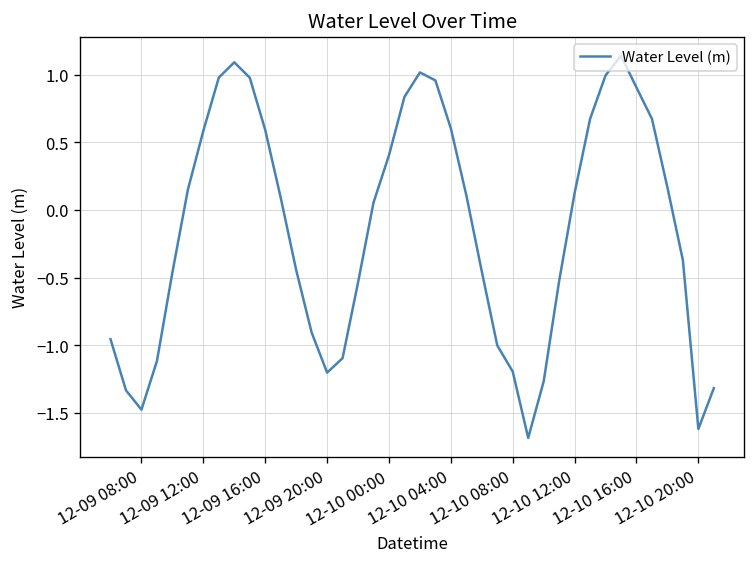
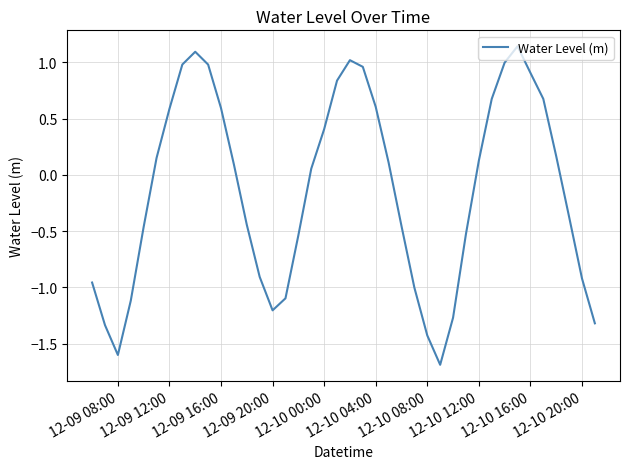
  {
-   "12-09 08:00": -1.48,
+   "12-09 08:00": -1.60,
    "12-09 12:00": 0.59,
    "12-09 16:00": 0.59,
    "12-09 20:00": -1.20,
    "12-10 00:00": 0.41,
    "12-10 04:00": 0.60,
-   "12-10 08:00": -1.20,
+   "12-10 08:00": -1.43,
    "12-10 12:00": 0.13,
    "12-10 16:00": 0.91,
-   "12-10 20:00": -1.62
+   "12-10 20:00": -0.92
  }
